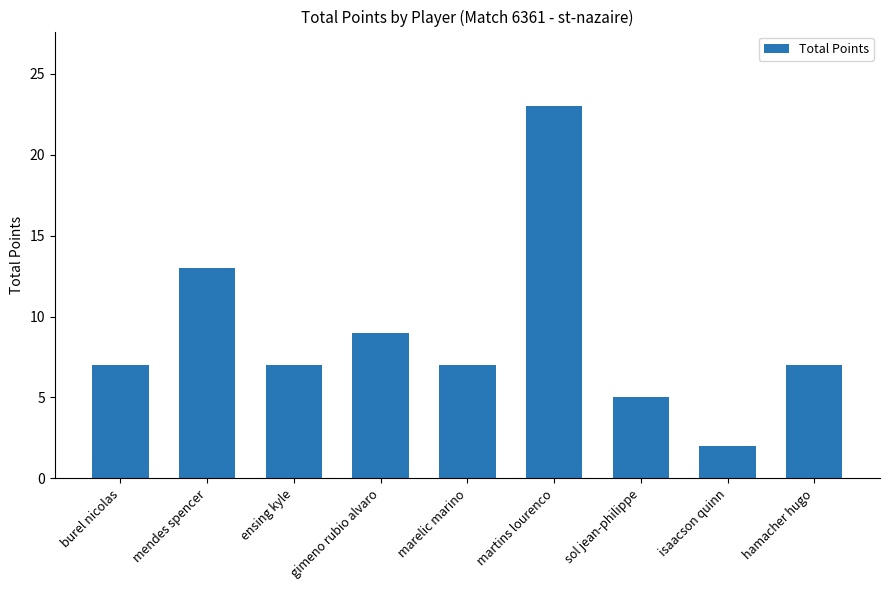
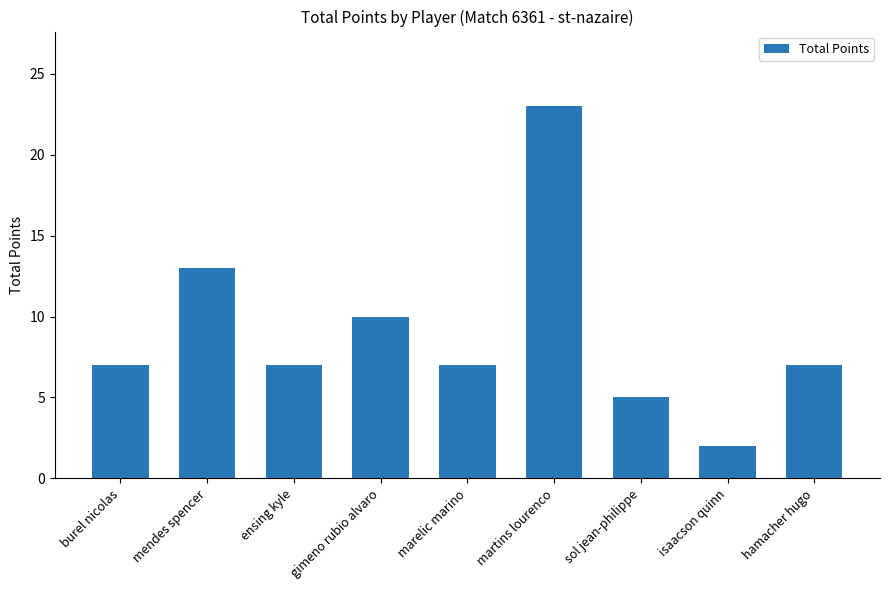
  {
    "burel nicolas": 7,
    "mendes spencer": 13,
    "ensing kyle": 7,
-   "gimeno rubio alvaro": 9,
+   "gimeno rubio alvaro": 10,
    "marelic marino": 7,
    "martins lourenco": 23,
    "sol jean-philippe": 5,
    "isaacson quinn": 2,
    "hamacher hugo": 7
  }
